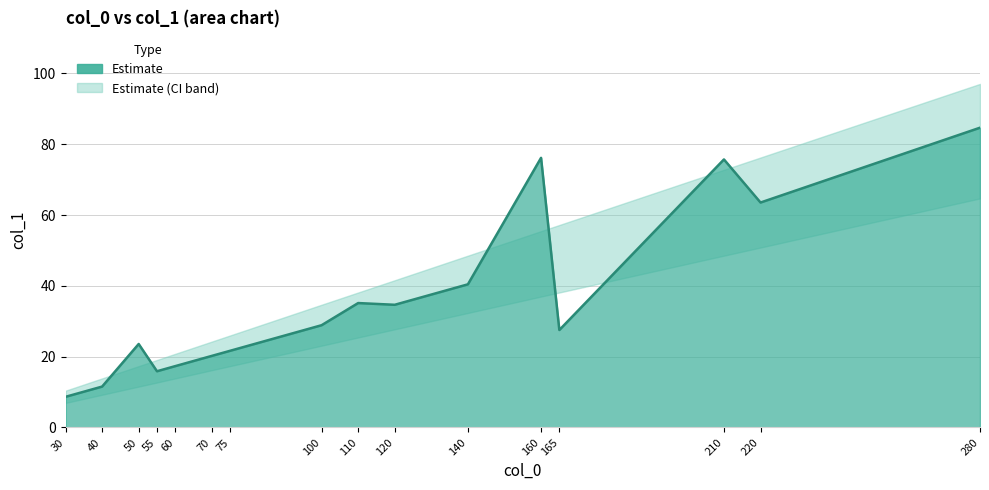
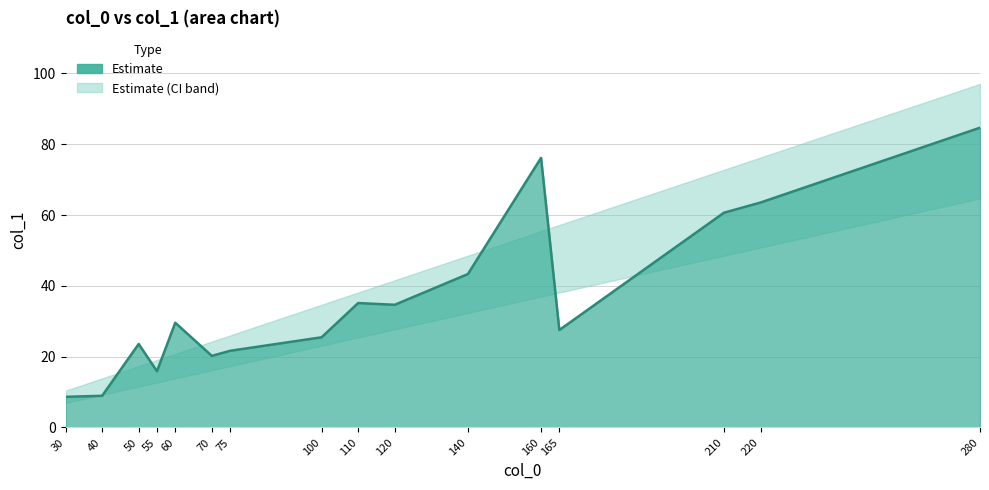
  {
    "Estimate": {
      "30": 9,
-     "40": 12,
+     "40": 9,
      "50": 24,
      "55": 16,
-     "60": 17,
+     "60": 30,
      "70": 20,
      "75": 22,
-     "100": 29,
+     "100": 25,
      "110": 35,
      "120": 35,
-     "140": 40,
+     "140": 43,
      "160": 76,
      "165": 28,
-     "210": 76,
+     "210": 61,
      "220": 64,
      "280": 85
    }
  }
